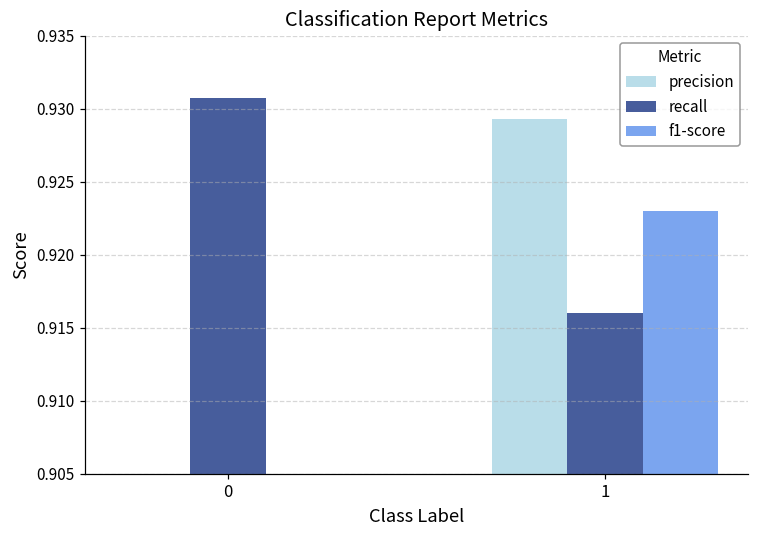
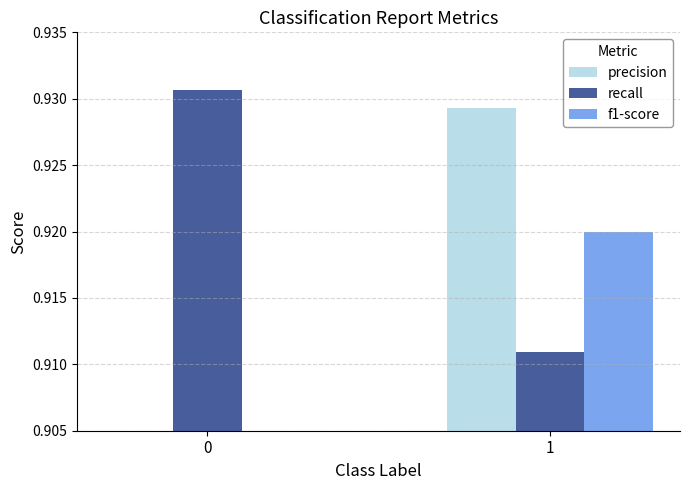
  {
    "precision": {
      "1": 0.9293
    },
    "recall": {
      "0": 0.9307,
-     "1": 0.9160
+     "1": 0.9109
    },
    "f1-score": {
-     "1": 0.9230
+     "1": 0.9200
    }
  }
